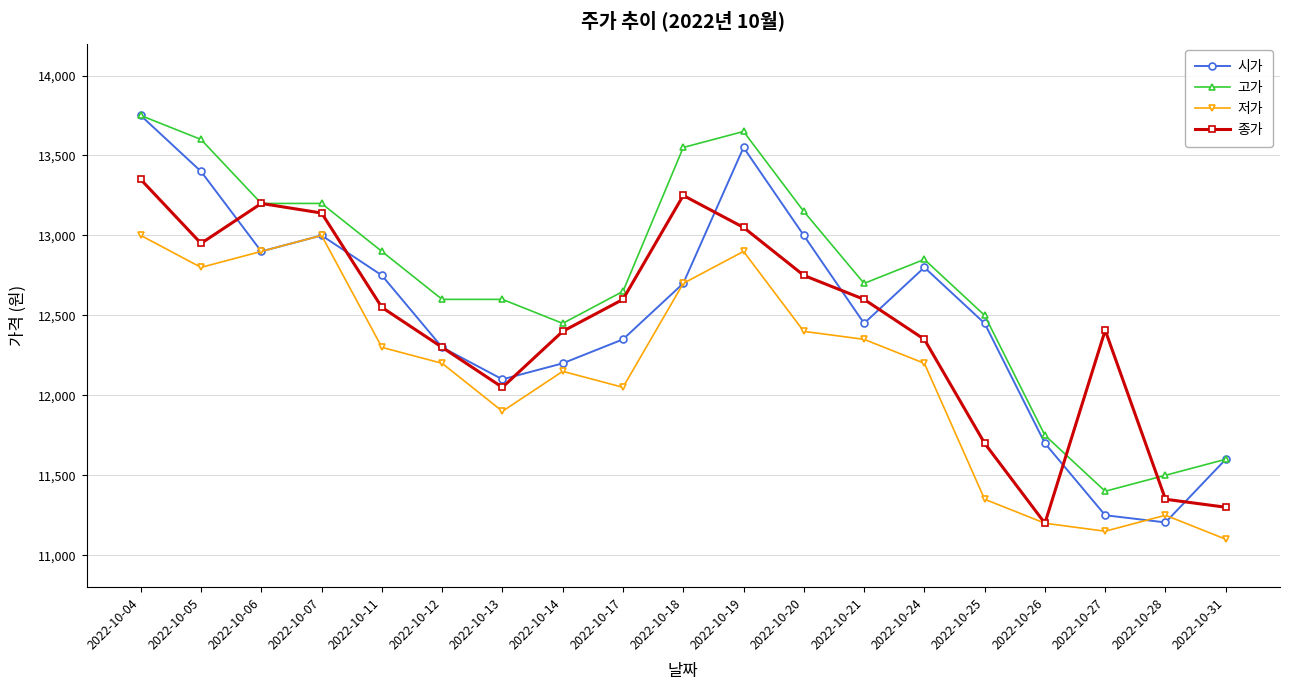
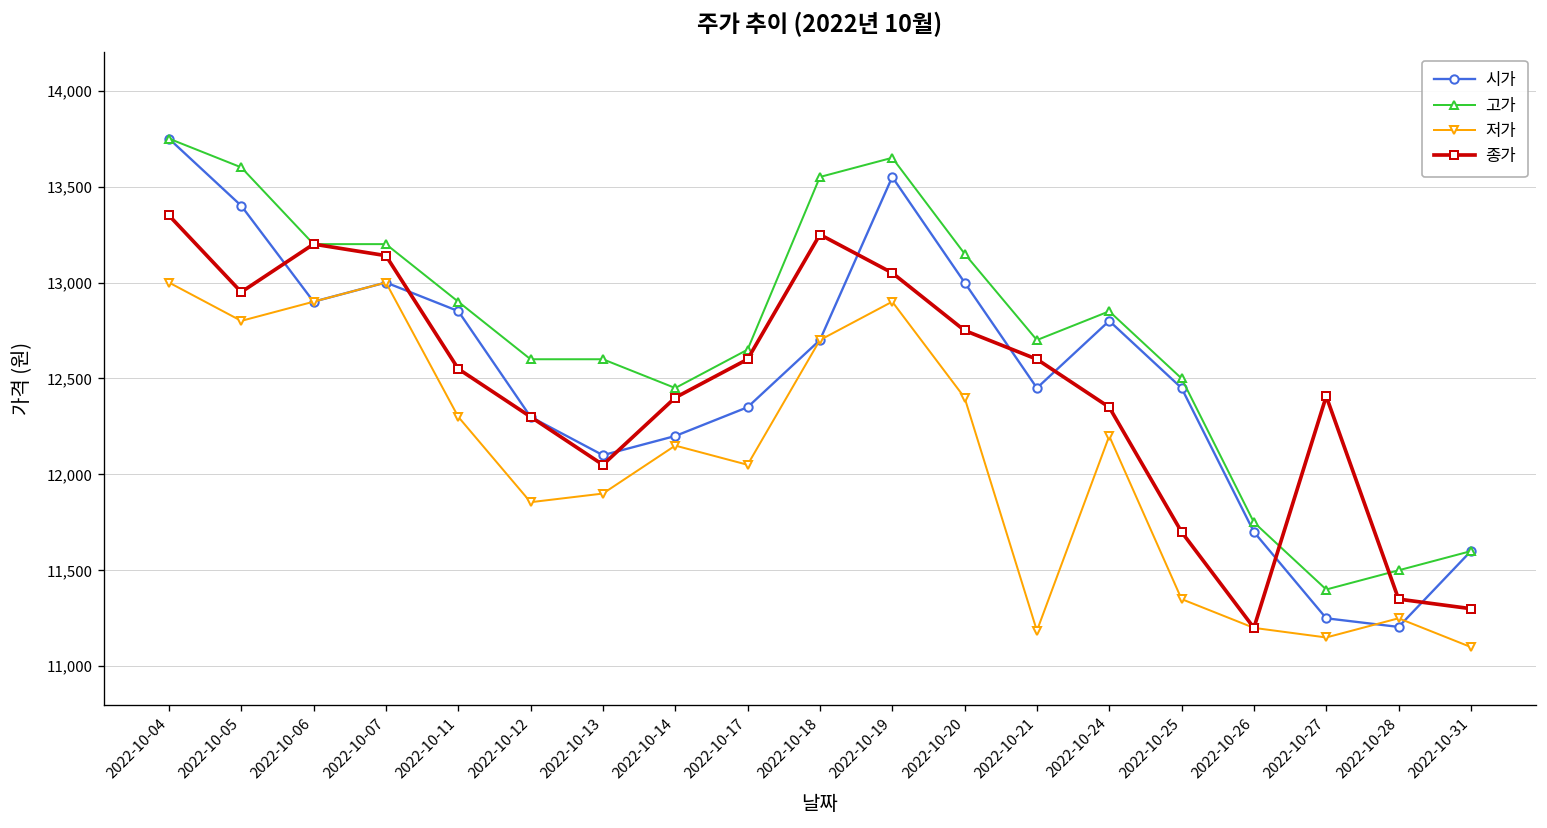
  {
    "시가": {
      "2022-10-05": "13,400",
-     "2022-10-11": "12,750",
+     "2022-10-11": "12,850",
      "2022-10-13": "12,100",
      "2022-10-14": "12,200",
      "2022-10-17": "12,350",
      "2022-10-19": "13,550",
      "2022-10-20": "13,000",
      "2022-10-21": "12,450",
      "2022-10-24": "12,800",
      "2022-10-25": "12,450",
      "2022-10-26": "11,700",
      "2022-10-27": "11,250",
      "2022-10-28": "11,210"
    },
    "고가": {
      "2022-10-05": "13,600",
      "2022-10-07": "13,200",
      "2022-10-11": "12,900",
      "2022-10-12": "12,600",
      "2022-10-13": "12,600",
      "2022-10-14": "12,450",
      "2022-10-17": "12,650",
      "2022-10-18": "13,550",
      "2022-10-19": "13,650",
      "2022-10-20": "13,150",
      "2022-10-21": "12,700",
      "2022-10-24": "12,850",
      "2022-10-25": "12,500",
      "2022-10-26": "11,750",
      "2022-10-27": "11,400",
      "2022-10-28": "11,500"
    },
    "저가": {
      "2022-10-04": "13,000",
      "2022-10-05": "12,800",
      "2022-10-11": "12,300",
-     "2022-10-12": "12,200",
+     "2022-10-12": "11,860",
      "2022-10-13": "11,900",
      "2022-10-14": "12,150",
      "2022-10-17": "12,050",
      "2022-10-19": "12,900",
      "2022-10-20": "12,400",
-     "2022-10-21": "12,350",
+     "2022-10-21": "11,190",
      "2022-10-24": "12,200",
      "2022-10-25": "11,350",
      "2022-10-27": "11,150",
      "2022-10-28": "11,250",
      "2022-10-31": "11,100"
    },
    "종가": {
      "2022-10-04": "13,350",
      "2022-10-05": "12,950",
      "2022-10-07": "13,140",
      "2022-10-11": "12,550",
      "2022-10-13": "12,050",
      "2022-10-14": "12,400",
      "2022-10-17": "12,600",
      "2022-10-18": "13,250",
      "2022-10-19": "13,050",
      "2022-10-20": "12,750",
      "2022-10-21": "12,600",
      "2022-10-24": "12,350",
      "2022-10-25": "11,700",
      "2022-10-27": "12,410",
      "2022-10-28": "11,350",
      "2022-10-31": "11,300"
    }
  }
